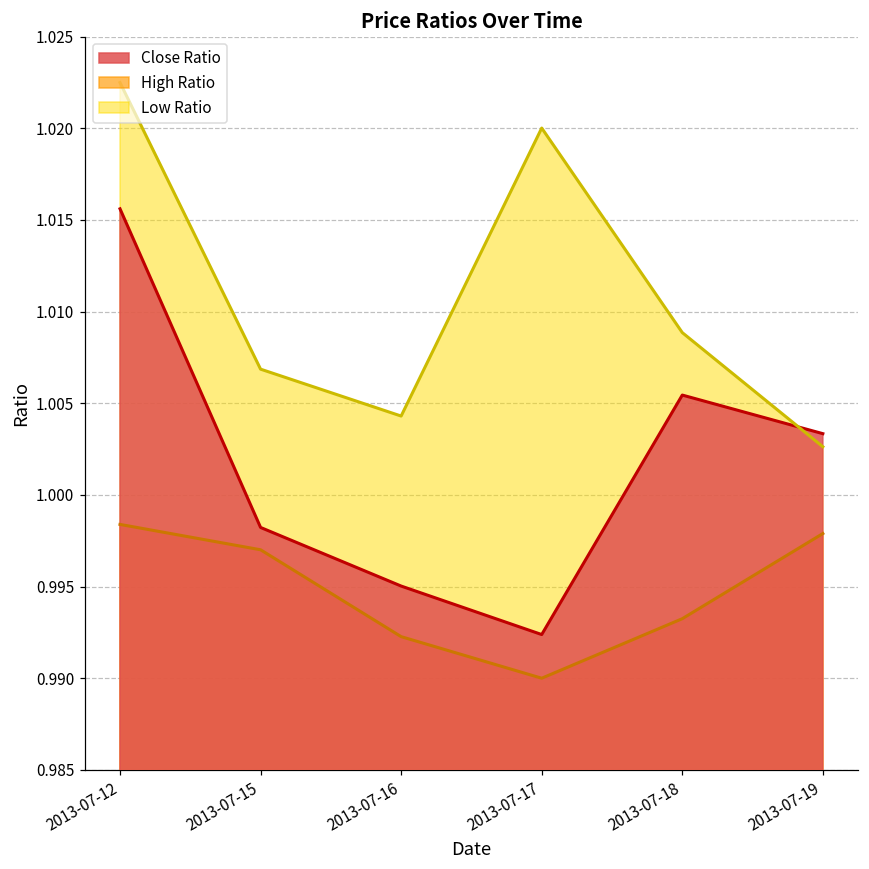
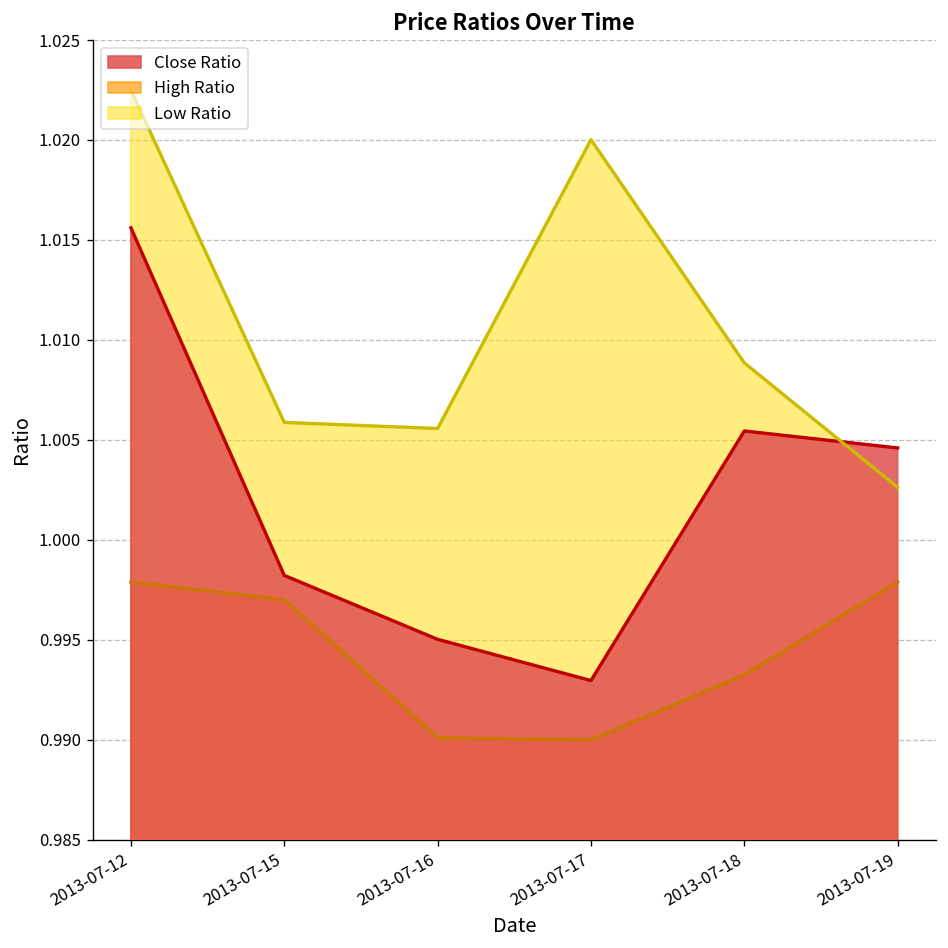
  {
    "Low Ratio": {
-     "2013-07-15": 1.0069,
-     "2013-07-16": 1.0043,
+     "2013-07-15": 1.0059,
+     "2013-07-16": 1.0056,
      "2013-07-17": 1.0200,
      "2013-07-18": 1.0089,
      "2013-07-19": 1.0026
    },
    "High Ratio": {
-     "2013-07-12": 0.9984,
+     "2013-07-12": 0.9979,
      "2013-07-15": 0.9970,
-     "2013-07-16": 0.9923,
+     "2013-07-16": 0.9901,
      "2013-07-17": 0.9900,
      "2013-07-18": 0.9933,
      "2013-07-19": 0.9979
    },
    "Close Ratio": {
      "2013-07-12": 1.0156,
      "2013-07-15": 0.9982,
      "2013-07-16": 0.9950,
-     "2013-07-17": 0.9924,
+     "2013-07-17": 0.9930,
      "2013-07-18": 1.0054,
-     "2013-07-19": 1.0033
+     "2013-07-19": 1.0046
    }
  }
